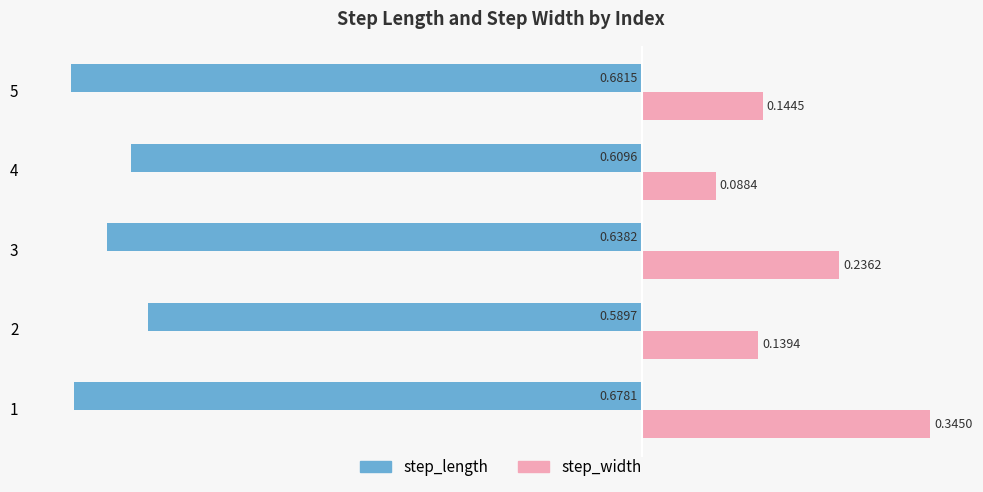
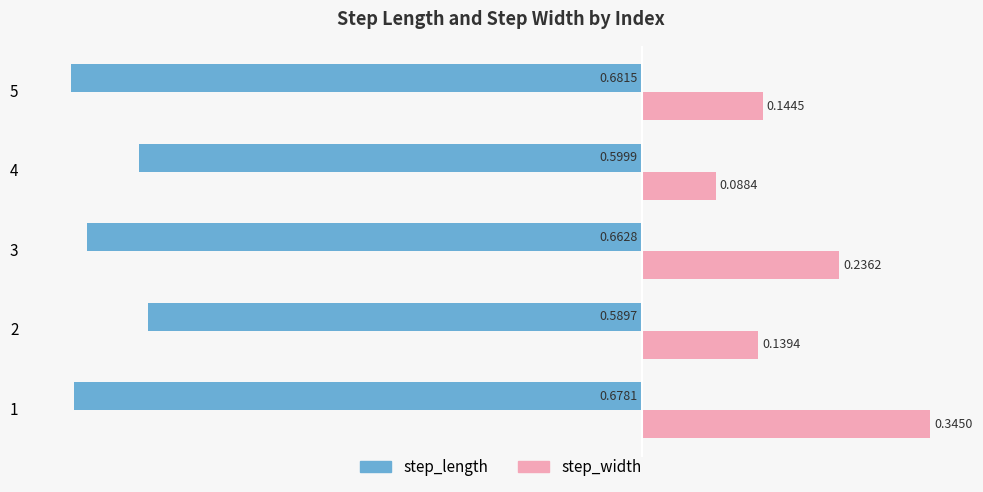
  {
    "step_length": {
-     "4": 0.6096,
-     "3": 0.6382
+     "4": 0.5999,
+     "3": 0.6628
    },
    "step_width": {
      "5": 0.1445,
      "4": 0.0884,
      "3": 0.2362,
      "2": 0.1394,
      "1": 0.3450
    }
  }
